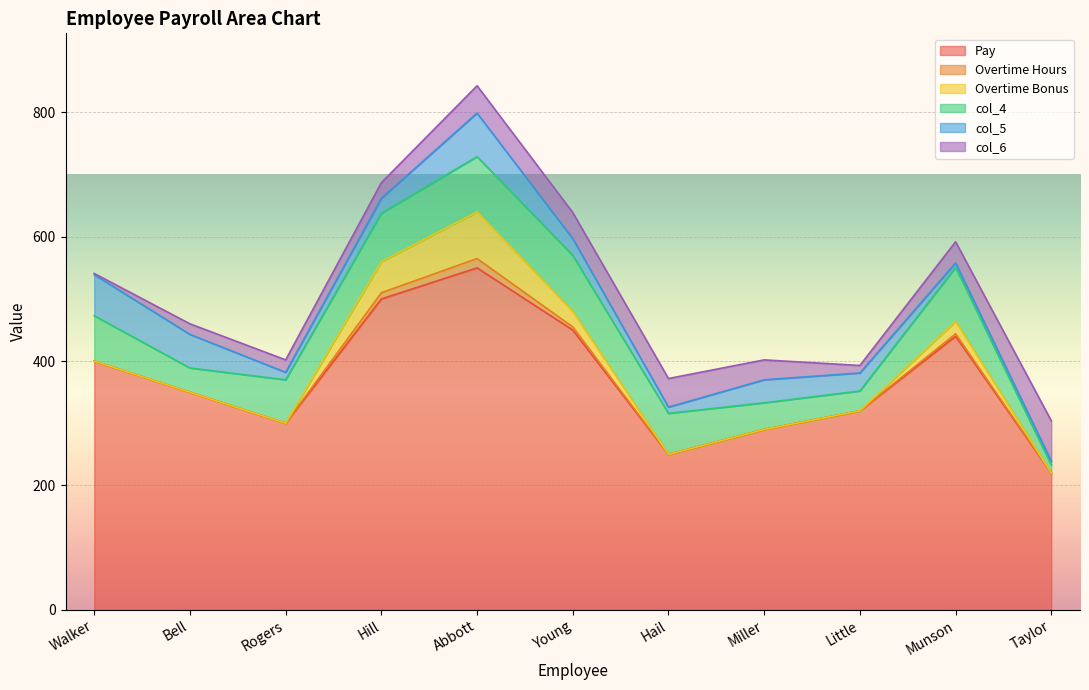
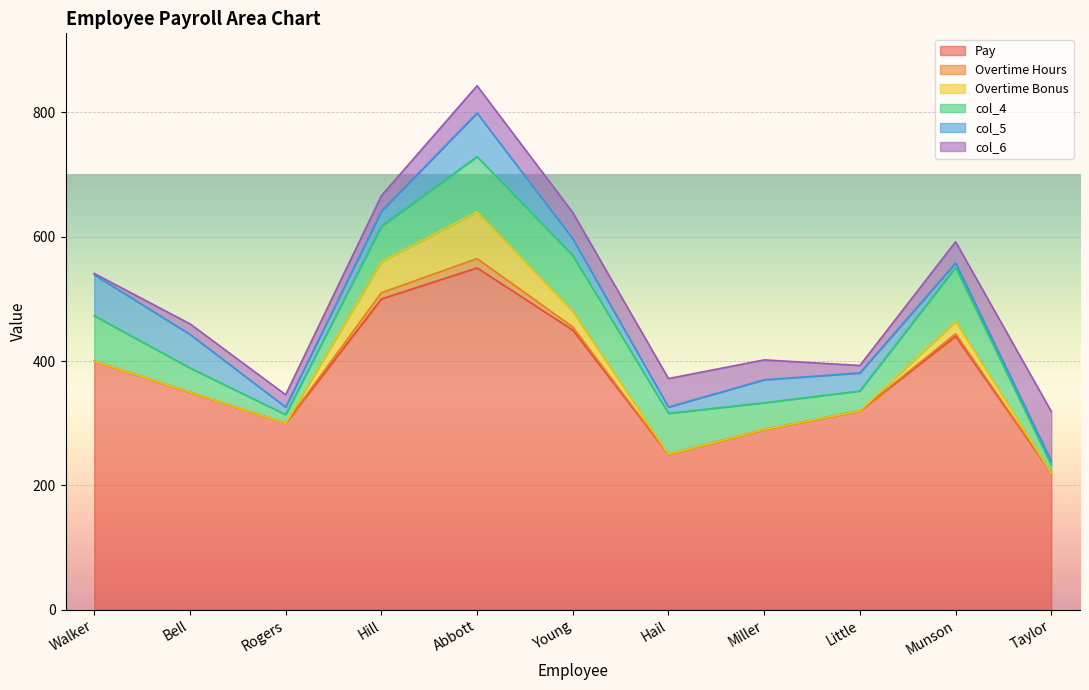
  {
    "Overtime Bonus": {
      "Hill": 50,
      "Abbott": 80,
      "Young": 30,
      "Munson": 20
    },
    "col_4": {
      "Walker": 70,
      "Bell": 40,
-     "Rogers": 70,
-     "Hill": 80,
+     "Rogers": 10,
+     "Hill": 60,
      "Abbott": 90,
      "Young": 90,
      "Hail": 70,
      "Miller": 40,
      "Little": 30,
      "Munson": 90,
      "Taylor": 10
    },
    "col_5": {
      "Bell": 50,
      "Rogers": 10,
      "Hill": 20,
      "Abbott": 70,
      "Young": 30,
      "Hail": 10,
      "Miller": 40,
      "Little": 30,
      "Munson": 10,
      "Taylor": 10
    },
    "col_6": {
      "Bell": 20,
      "Rogers": 20,
      "Hill": 30,
      "Abbott": 40,
      "Young": 40,
      "Hail": 50,
      "Miller": 30,
      "Little": 10,
      "Munson": 30,
-     "Taylor": 70
+     "Taylor": 80
    }
  }
